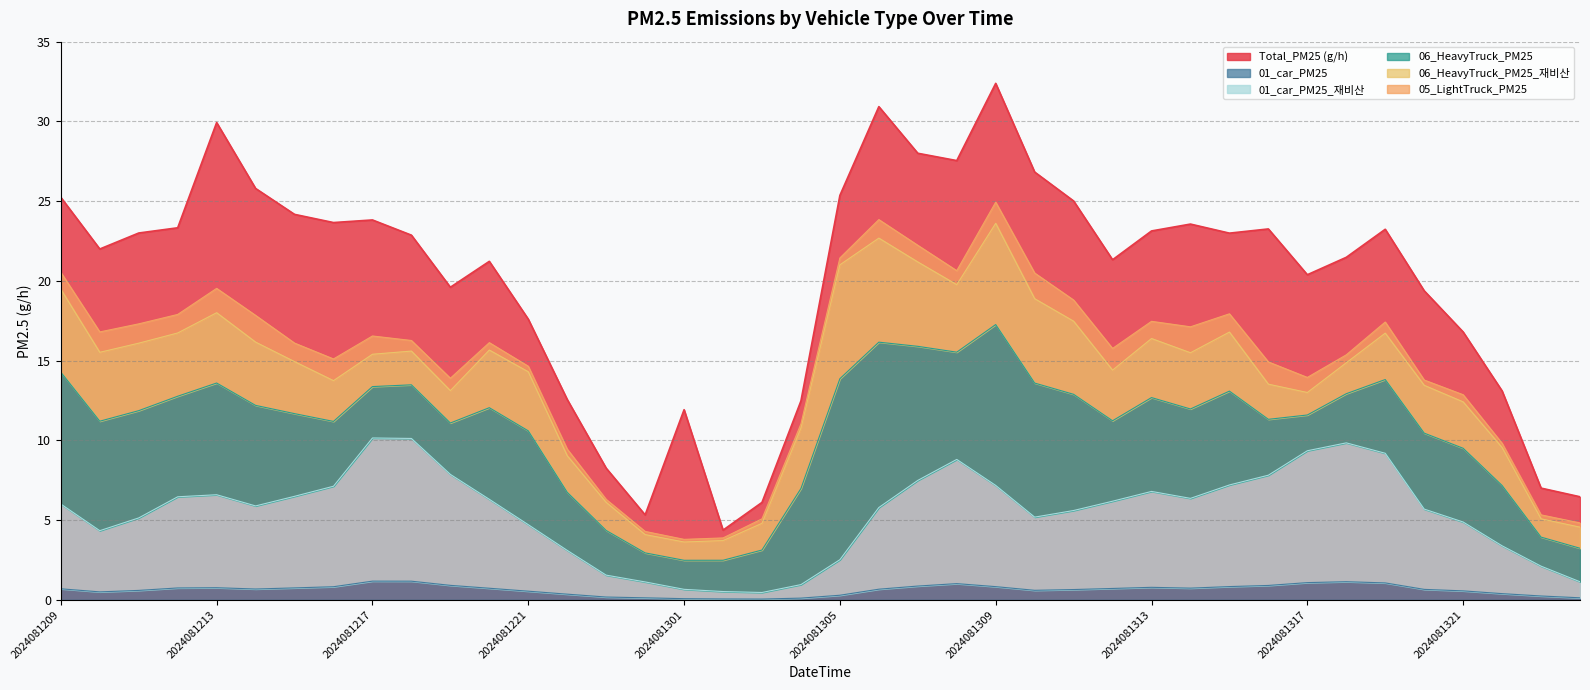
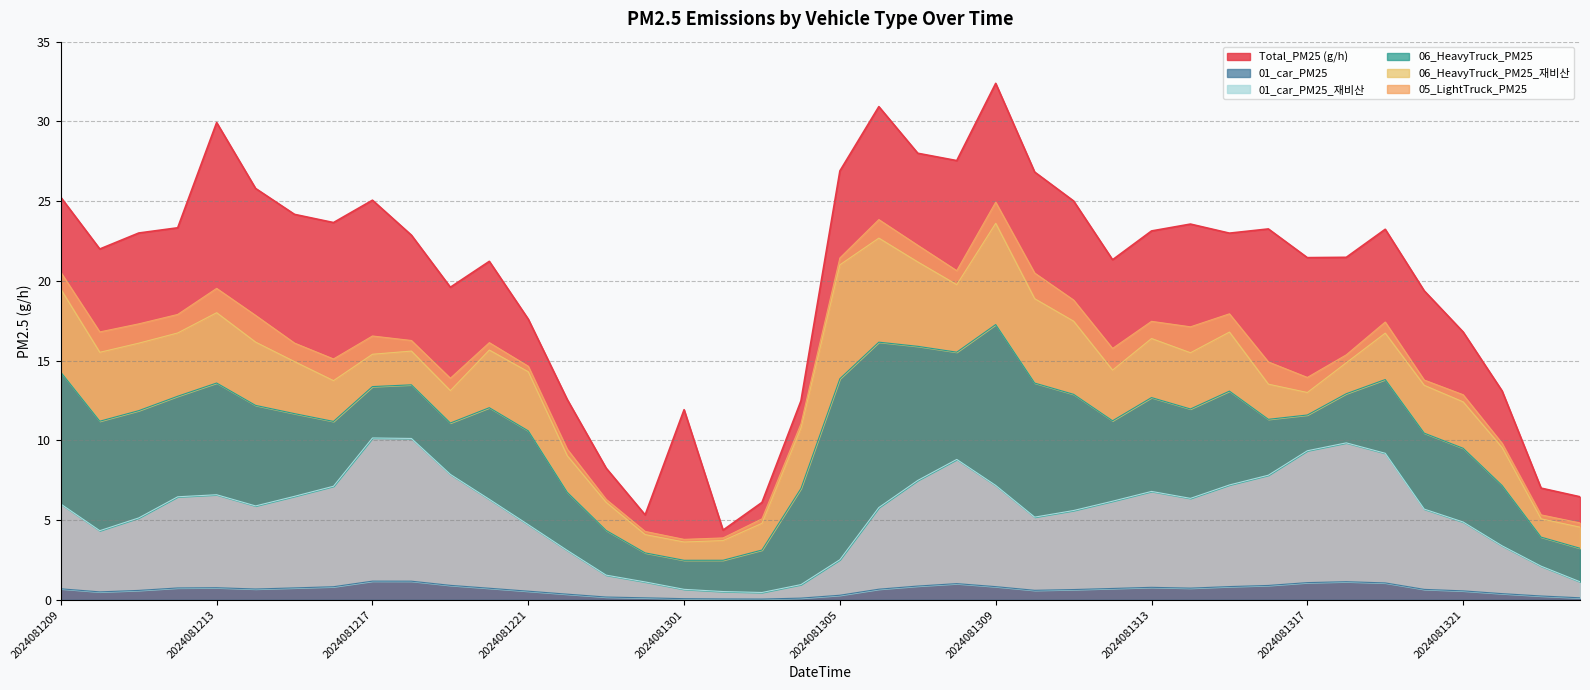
  {
    "Total_PM25 (g/h)": {
      "2024081209": 25.2,
      "2024081213": 29.9,
-     "2024081217": 23.8,
+     "2024081217": 25.1,
      "2024081221": 17.6,
      "2024081301": 11.9,
-     "2024081305": 25.4,
+     "2024081305": 26.9,
      "2024081309": 32.4,
      "2024081313": 23.1,
-     "2024081317": 20.4,
+     "2024081317": 21.5,
      "2024081321": 16.8
    },
    "01_car_PM25_재비산": {
      "2024081209": 5.3,
      "2024081213": 5.8,
      "2024081217": 9.0,
      "2024081221": 4.2,
      "2024081301": 0.6,
      "2024081305": 2.2,
      "2024081309": 6.3,
      "2024081313": 6.0,
      "2024081317": 8.3,
      "2024081321": 4.3
    }
  }
